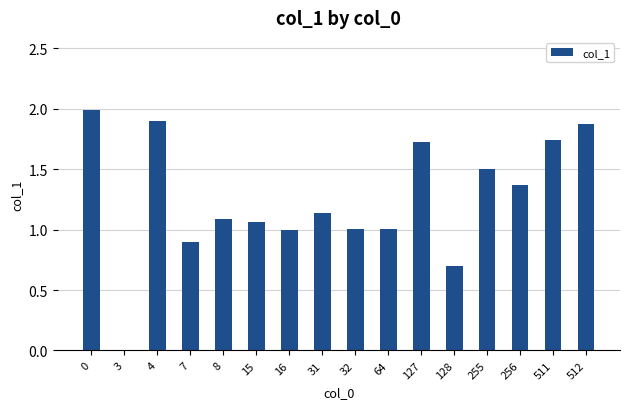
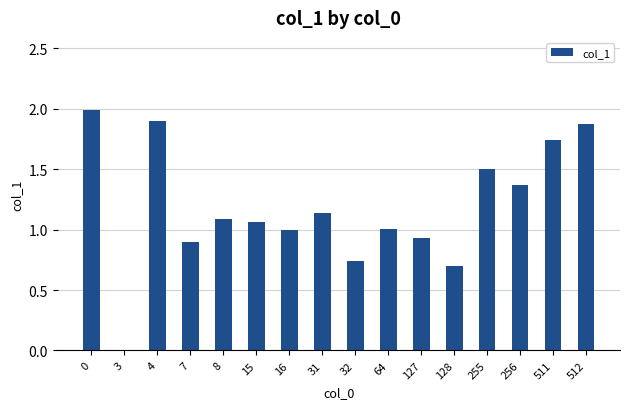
  {
    "0": 1.99,
    "3": 0.00,
    "4": 1.90,
    "7": 0.89,
    "8": 1.09,
    "15": 1.06,
    "16": 0.99,
    "31": 1.14,
-   "32": 1.01,
+   "32": 0.74,
    "64": 1.01,
-   "127": 1.73,
+   "127": 0.93,
    "128": 0.70,
    "255": 1.50,
    "256": 1.37,
    "511": 1.74,
    "512": 1.88
  }
